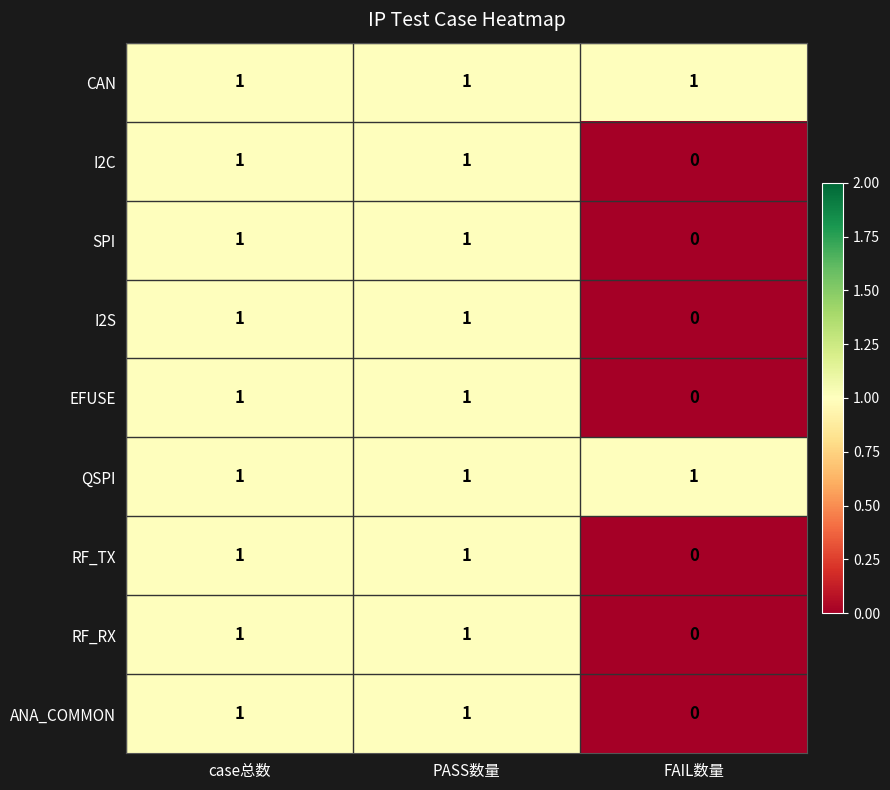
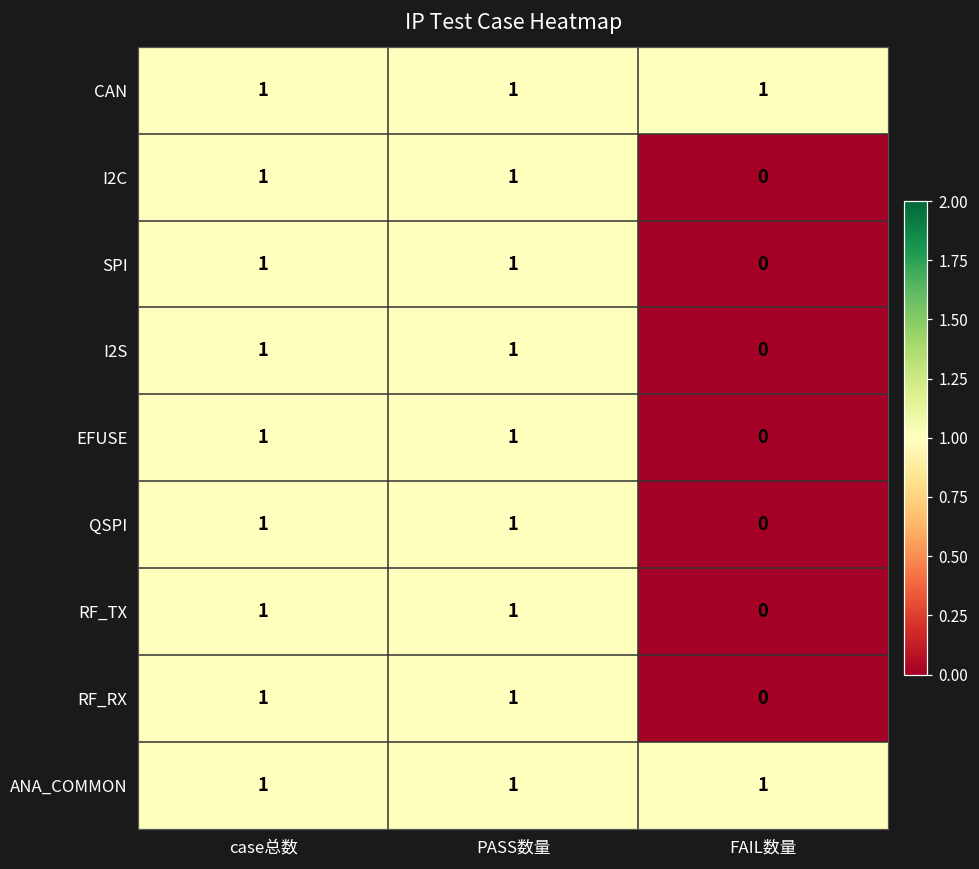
  {
    "CAN": {
      "case总数": 1,
      "PASS数量": 1,
      "FAIL数量": 1
    },
    "I2C": {
      "case总数": 1,
      "PASS数量": 1,
      "FAIL数量": 0
    },
    "SPI": {
      "case总数": 1,
      "PASS数量": 1,
      "FAIL数量": 0
    },
    "I2S": {
      "case总数": 1,
      "PASS数量": 1,
      "FAIL数量": 0
    },
    "EFUSE": {
      "case总数": 1,
      "PASS数量": 1,
      "FAIL数量": 0
    },
    "QSPI": {
      "case总数": 1,
      "PASS数量": 1,
-     "FAIL数量": 1
+     "FAIL数量": 0
    },
    "RF_TX": {
      "case总数": 1,
      "PASS数量": 1,
      "FAIL数量": 0
    },
    "RF_RX": {
      "case总数": 1,
      "PASS数量": 1,
      "FAIL数量": 0
    },
    "ANA_COMMON": {
      "case总数": 1,
      "PASS数量": 1,
-     "FAIL数量": 0
+     "FAIL数量": 1
    }
  }
